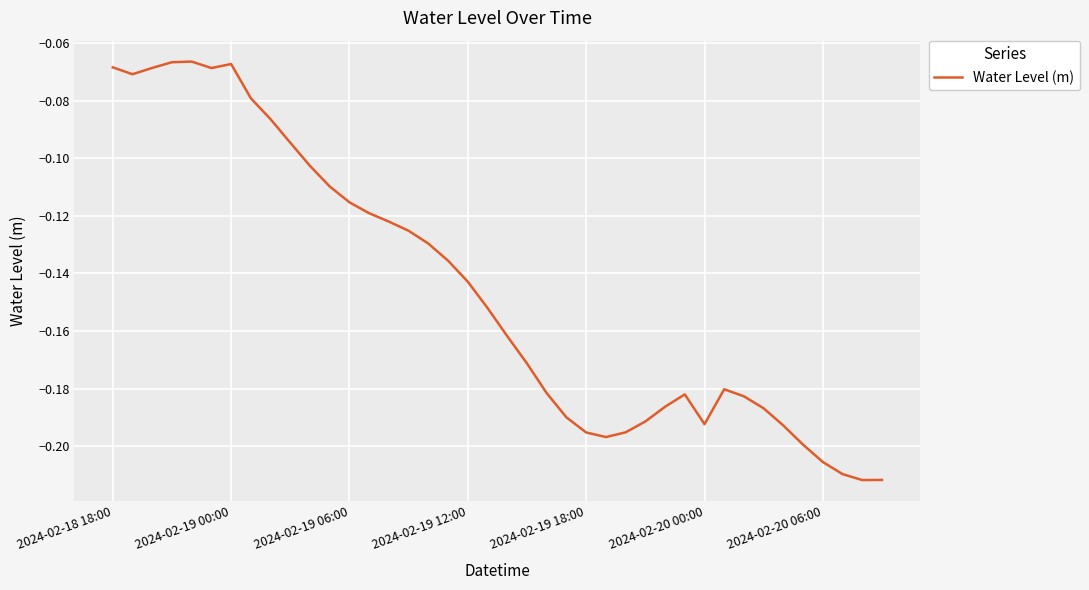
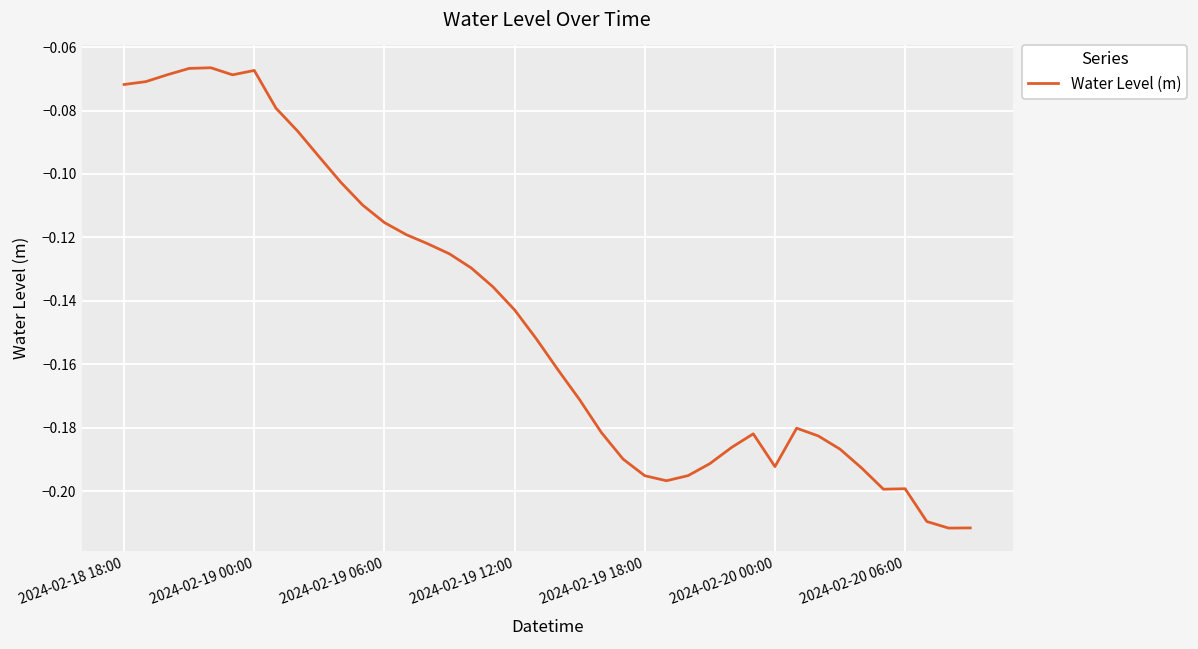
  {
-   "2024-02-18 18:00": -0.068,
+   "2024-02-18 18:00": -0.072,
    "2024-02-19 00:00": -0.067,
    "2024-02-19 06:00": -0.115,
    "2024-02-19 12:00": -0.143,
    "2024-02-19 18:00": -0.195,
    "2024-02-20 00:00": -0.192,
-   "2024-02-20 06:00": -0.205
+   "2024-02-20 06:00": -0.199
  }
